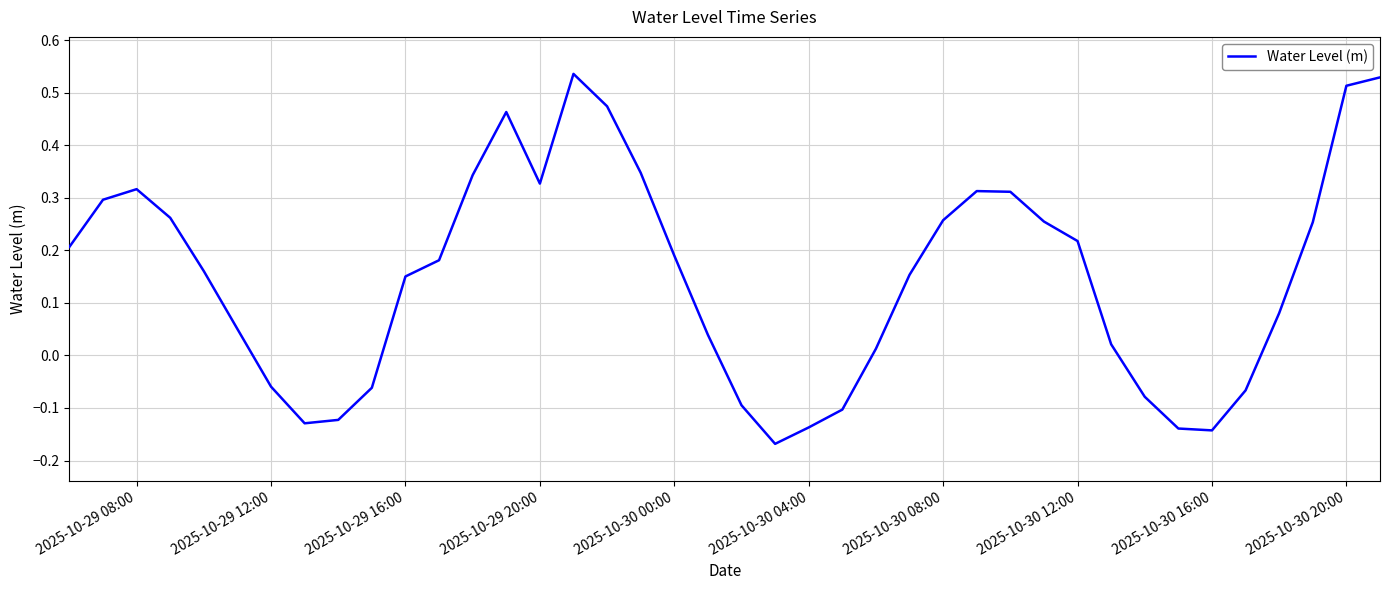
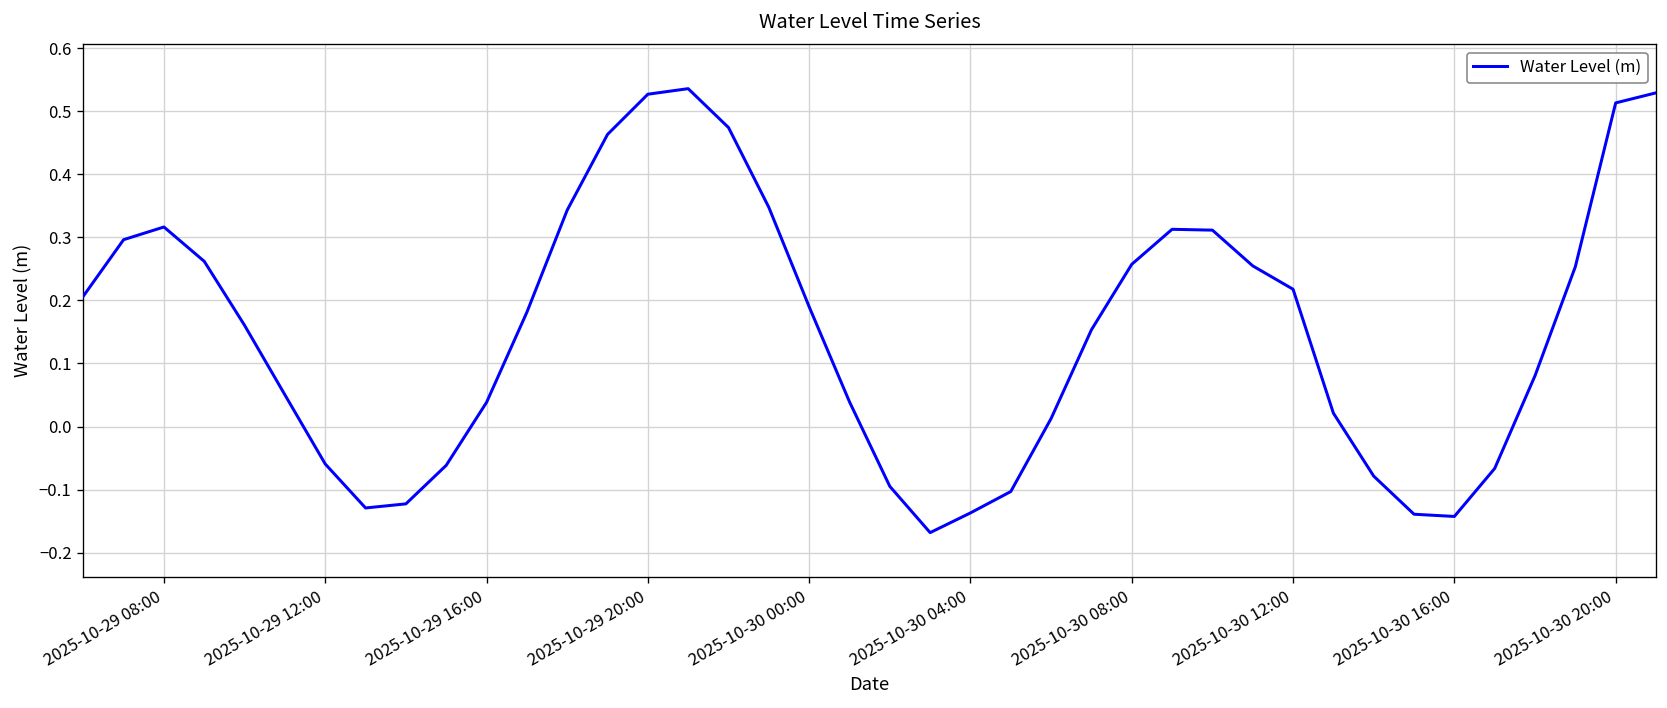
  {
    "2025-10-29 08:00": 0.32,
    "2025-10-29 12:00": -0.06,
-   "2025-10-29 16:00": 0.15,
-   "2025-10-29 20:00": 0.33,
+   "2025-10-29 16:00": 0.04,
+   "2025-10-29 20:00": 0.53,
    "2025-10-30 00:00": 0.19,
    "2025-10-30 04:00": -0.14,
    "2025-10-30 08:00": 0.26,
    "2025-10-30 12:00": 0.22,
    "2025-10-30 16:00": -0.14,
    "2025-10-30 20:00": 0.51
  }
